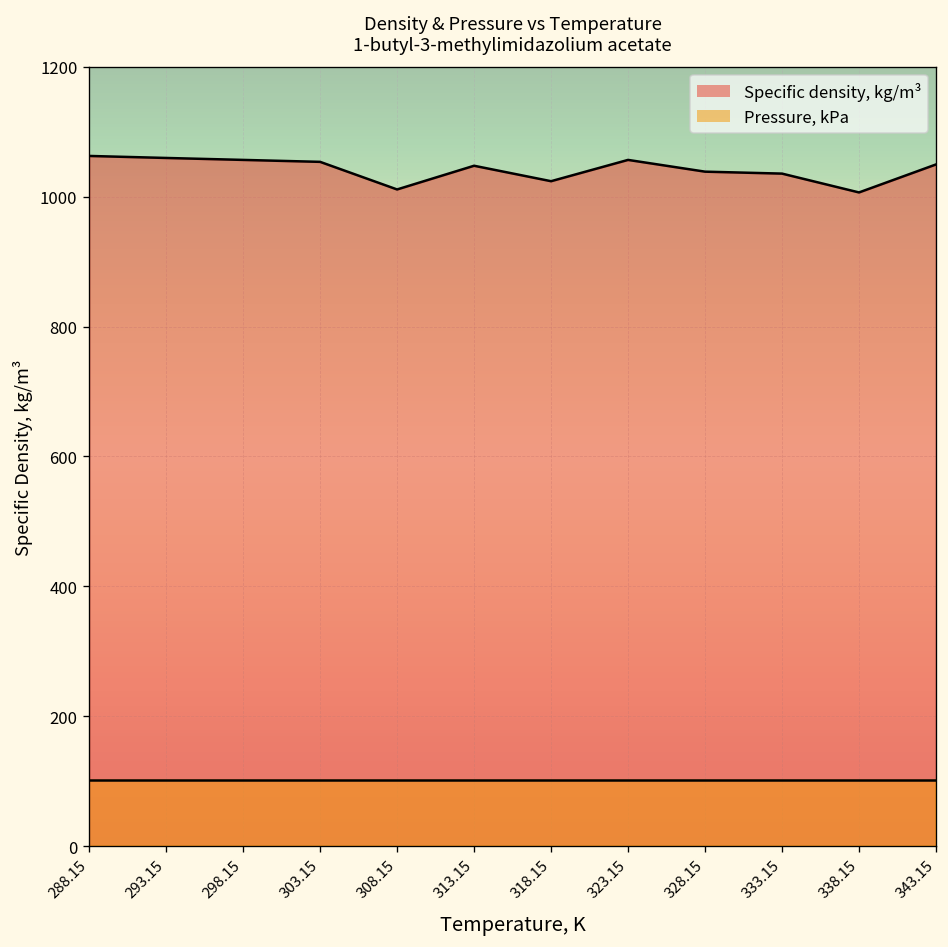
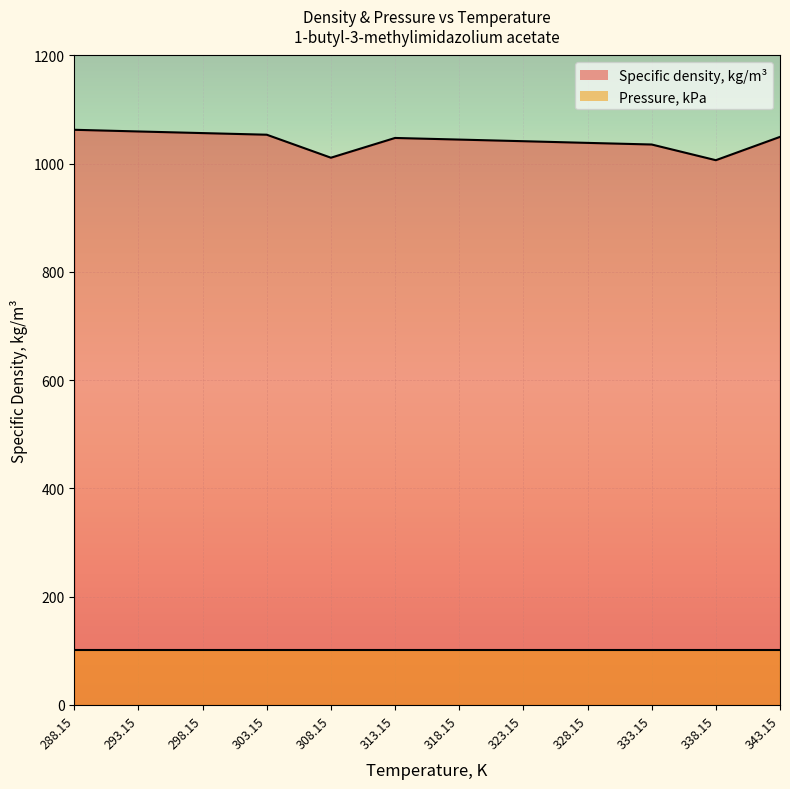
  {
    "Specific density, kg/m³": {
      "288.15": 1060,
      "293.15": 1060,
      "298.15": 1060,
      "303.15": 1050,
      "308.15": 1010,
      "313.15": 1050,
-     "318.15": 1020,
-     "323.15": 1060,
+     "318.15": 1040,
+     "323.15": 1040,
      "328.15": 1040,
      "333.15": 1040,
      "338.15": 1010,
      "343.15": 1050
    },
    "Pressure, kPa": {
      "288.15": 100,
      "293.15": 100,
      "298.15": 100,
      "303.15": 100,
      "308.15": 100,
      "313.15": 100,
      "318.15": 100,
      "323.15": 100,
      "328.15": 100,
      "333.15": 100,
      "338.15": 100,
      "343.15": 100
    }
  }
